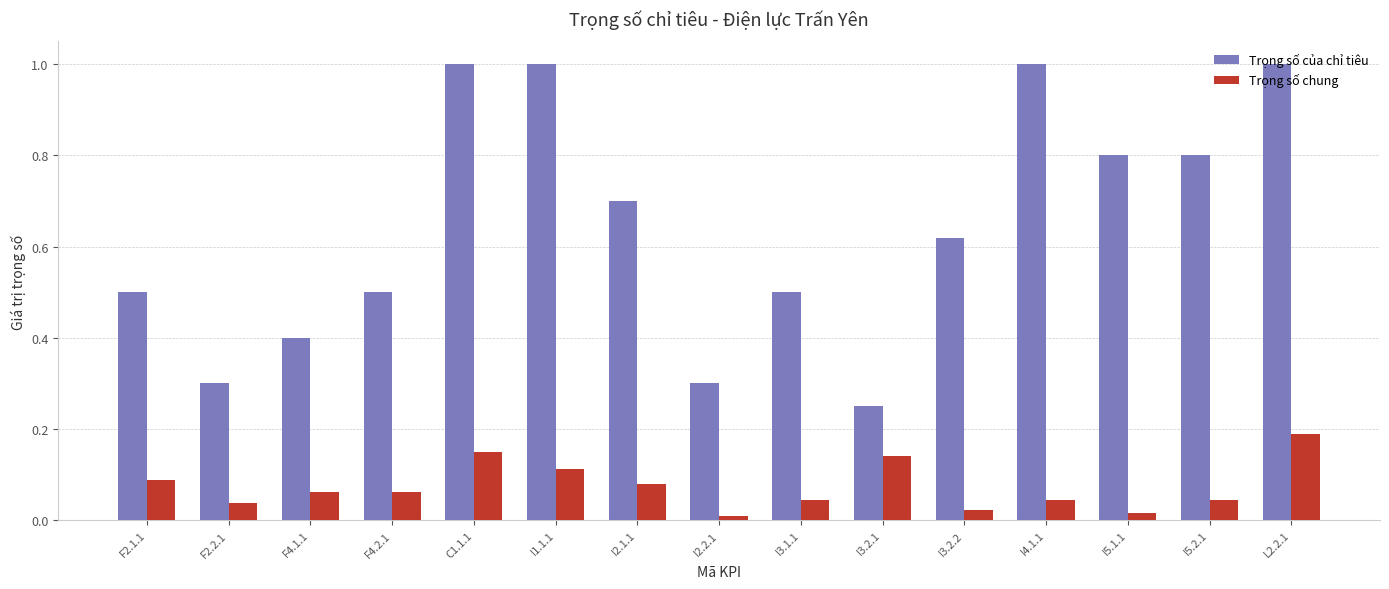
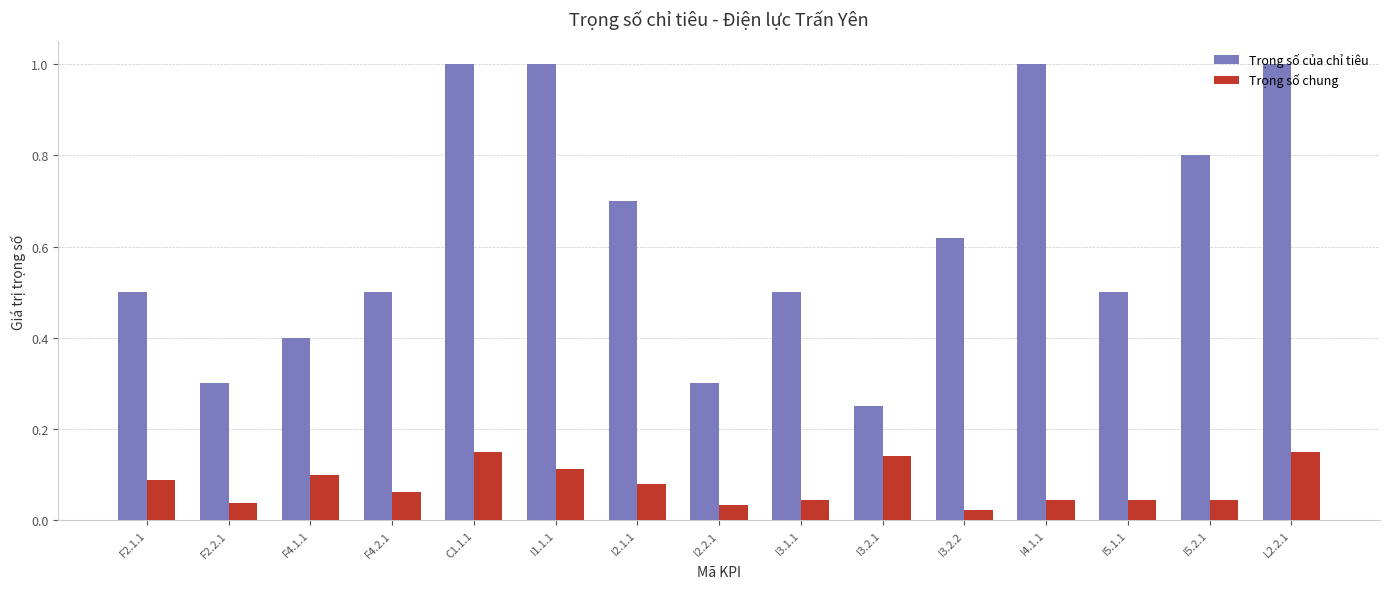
  {
    "Trọng số của chỉ tiêu": {
      "F2.1.1": 0.5,
      "F2.2.1": 0.3,
      "F4.1.1": 0.4,
      "F4.2.1": 0.5,
      "C1.1.1": 1.0,
      "I1.1.1": 1.0,
      "I2.1.1": 0.7,
      "I2.2.1": 0.3,
      "I3.1.1": 0.5,
      "I3.2.1": 0.25,
      "I3.2.2": 0.62,
      "I4.1.1": 1.0,
-     "I5.1.1": 0.8,
+     "I5.1.1": 0.5,
      "I5.2.1": 0.8,
      "L2.2.1": 1.0
    },
    "Trọng số chung": {
      "F2.1.1": 0.09,
      "F2.2.1": 0.04,
-     "F4.1.1": 0.06,
+     "F4.1.1": 0.10,
      "F4.2.1": 0.06,
      "C1.1.1": 0.15,
      "I1.1.1": 0.11,
      "I2.1.1": 0.08,
-     "I2.2.1": 0.01,
+     "I2.2.1": 0.03,
      "I3.1.1": 0.05,
      "I3.2.1": 0.14,
      "I3.2.2": 0.02,
      "I4.1.1": 0.05,
-     "I5.1.1": 0.02,
+     "I5.1.1": 0.05,
      "I5.2.1": 0.05,
-     "L2.2.1": 0.19
+     "L2.2.1": 0.15
    }
  }
